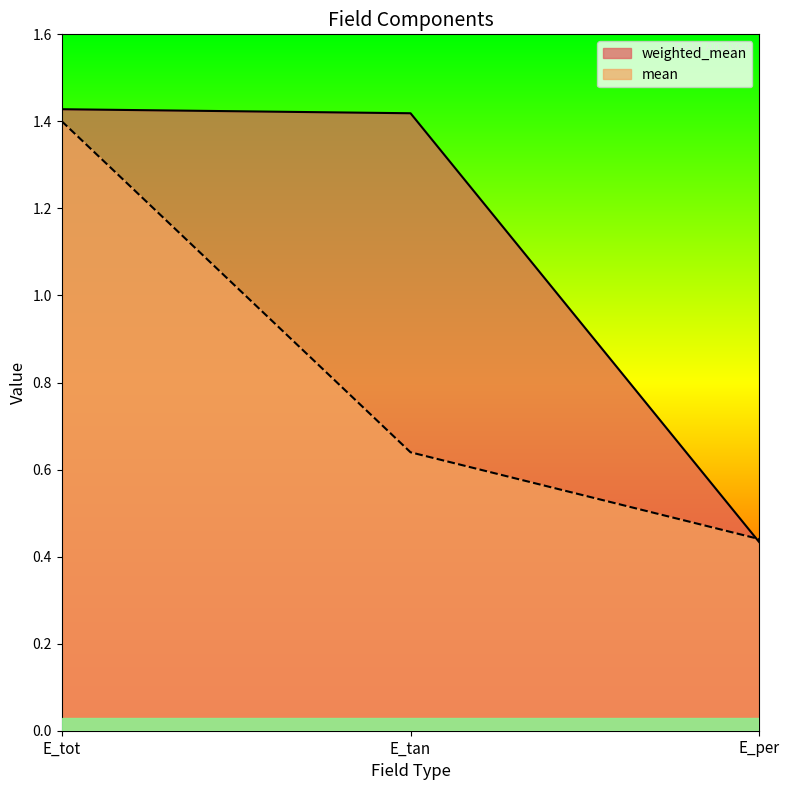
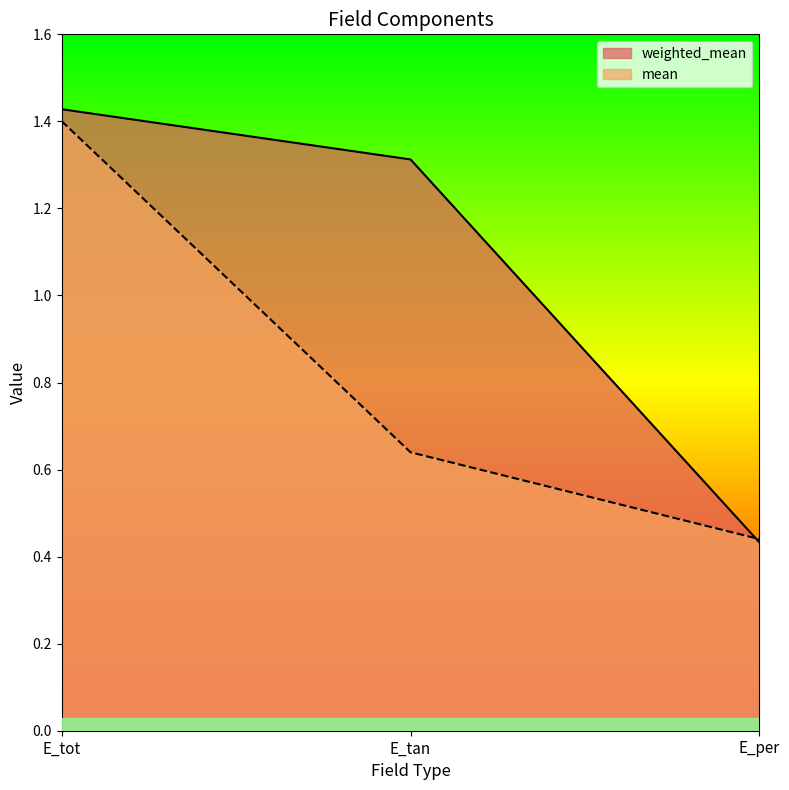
  {
    "weighted_mean": {
      "E_tot": 1.43,
-     "E_tan": 1.42,
+     "E_tan": 1.31,
      "E_per": 0.43
    },
    "mean": {
      "E_tot": 1.40,
      "E_tan": 0.64,
      "E_per": 0.44
    }
  }
